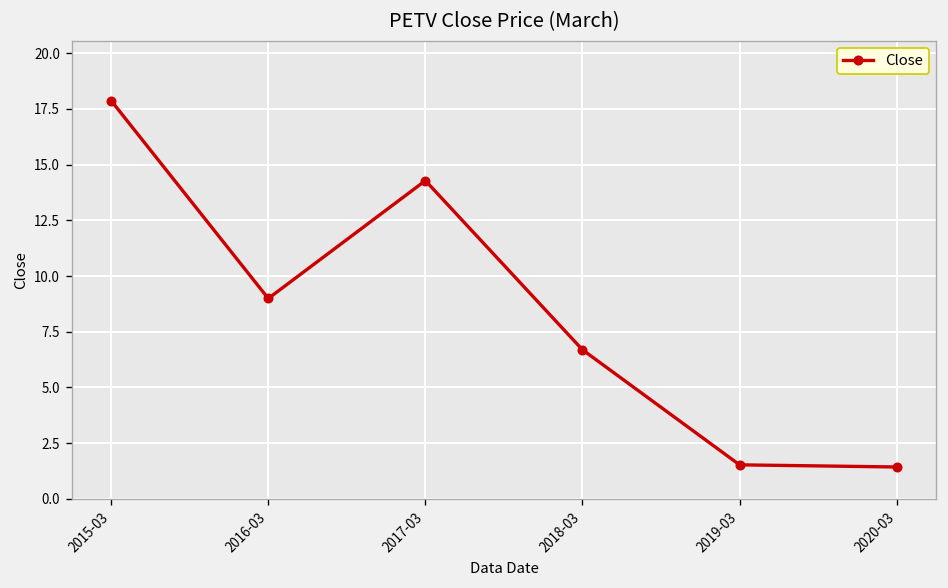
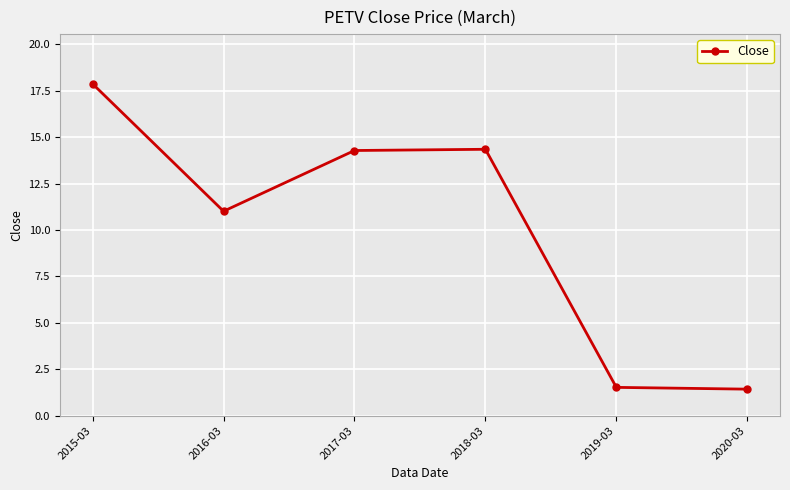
  {
    "2015-03": 17.9,
-   "2016-03": 9.0,
+   "2016-03": 11.0,
    "2017-03": 14.3,
-   "2018-03": 6.7,
+   "2018-03": 14.3,
    "2019-03": 1.5,
    "2020-03": 1.4
  }
